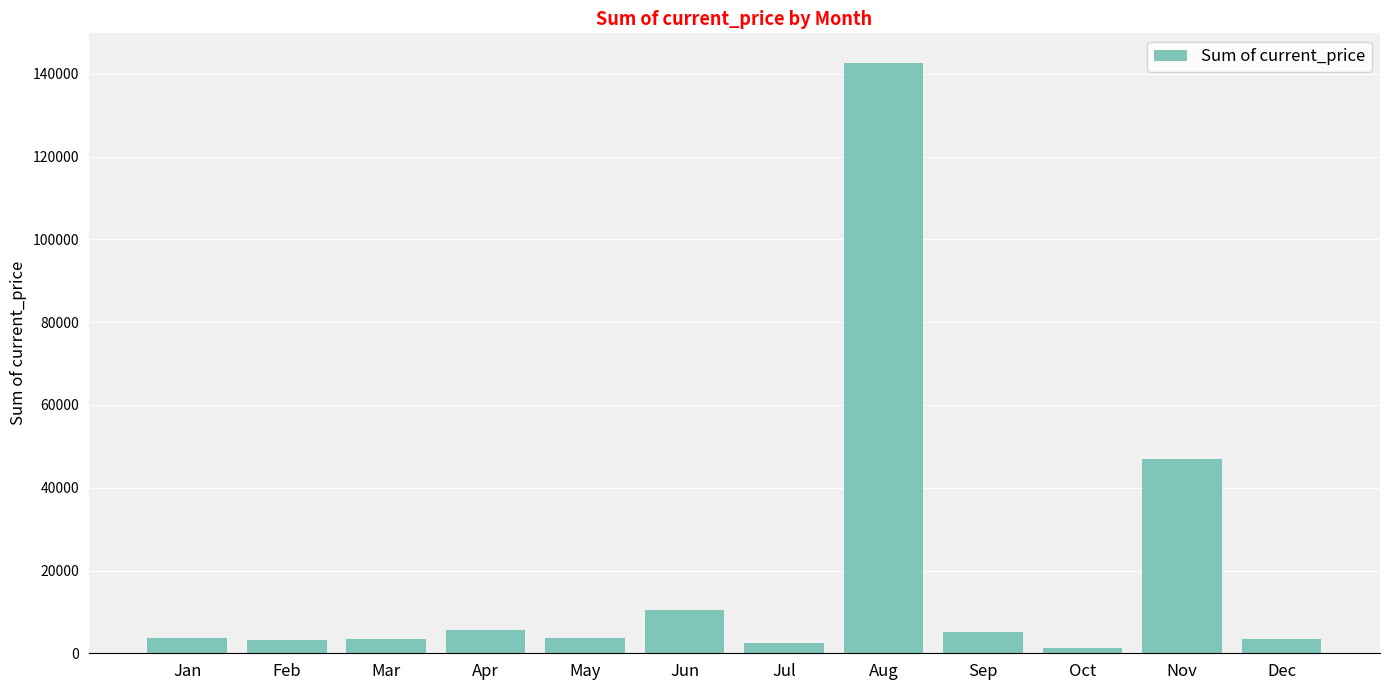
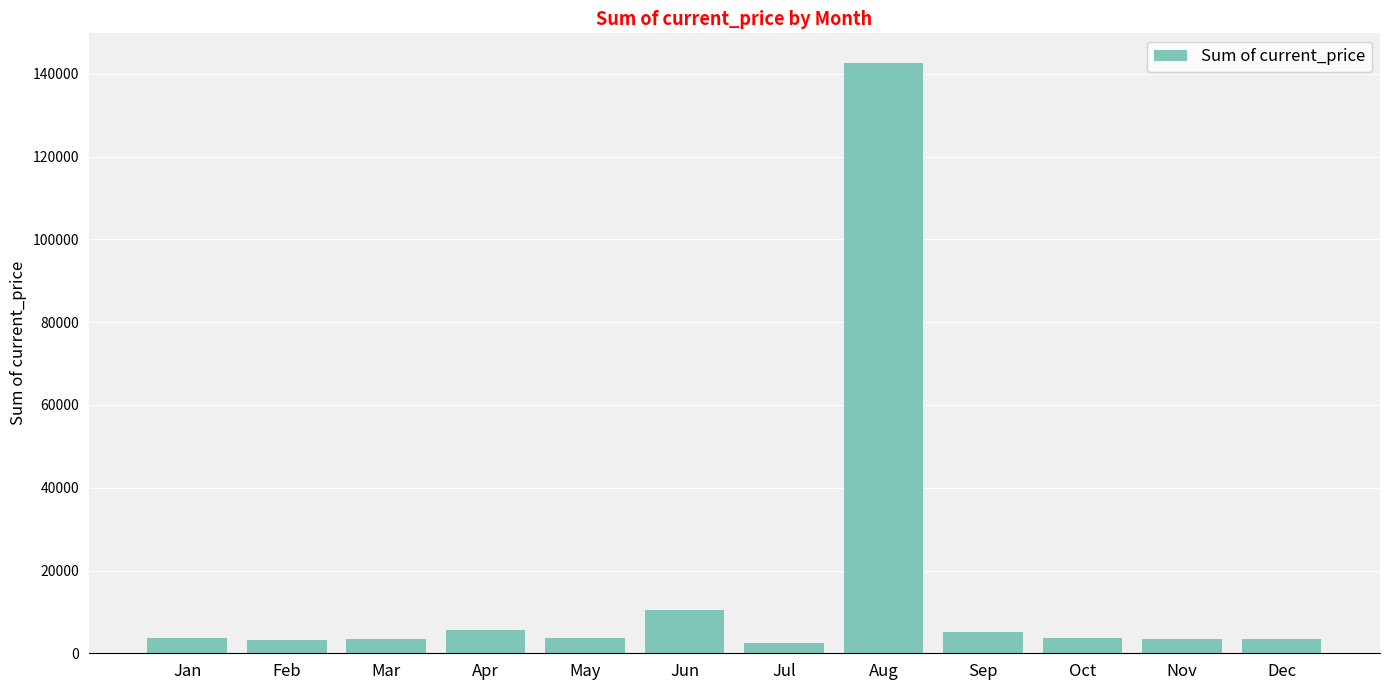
  {
    "Jan": 4000,
    "Feb": 3000,
    "Mar": 4000,
    "Apr": 6000,
    "May": 4000,
    "Jun": 11000,
    "Jul": 2000,
    "Aug": 143000,
    "Sep": 5000,
-   "Oct": 1000,
-   "Nov": 47000,
+   "Oct": 4000,
+   "Nov": 3000,
    "Dec": 3000
  }
